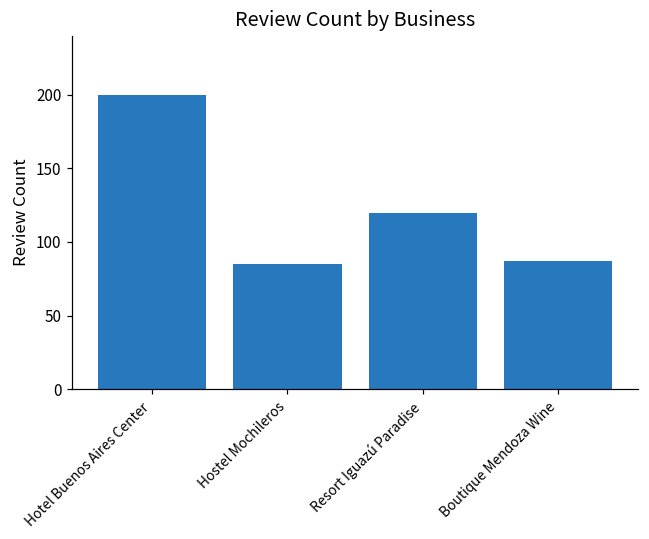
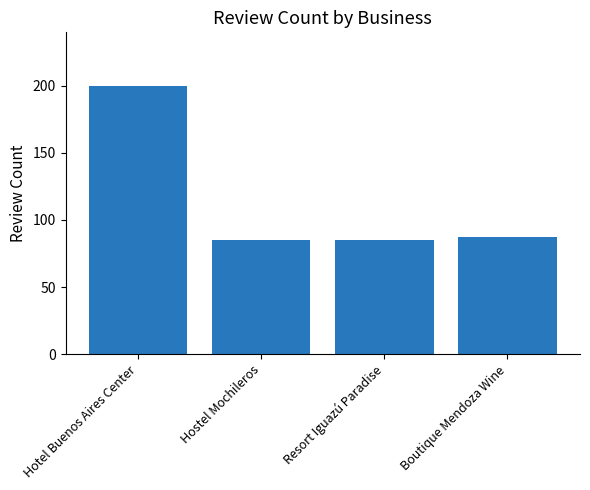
  {
    "Hotel Buenos Aires Center": 200,
    "Hostel Mochileros": 85,
-   "Resort Iguazú Paradise": 120,
+   "Resort Iguazú Paradise": 85,
    "Boutique Mendoza Wine": 87
  }
